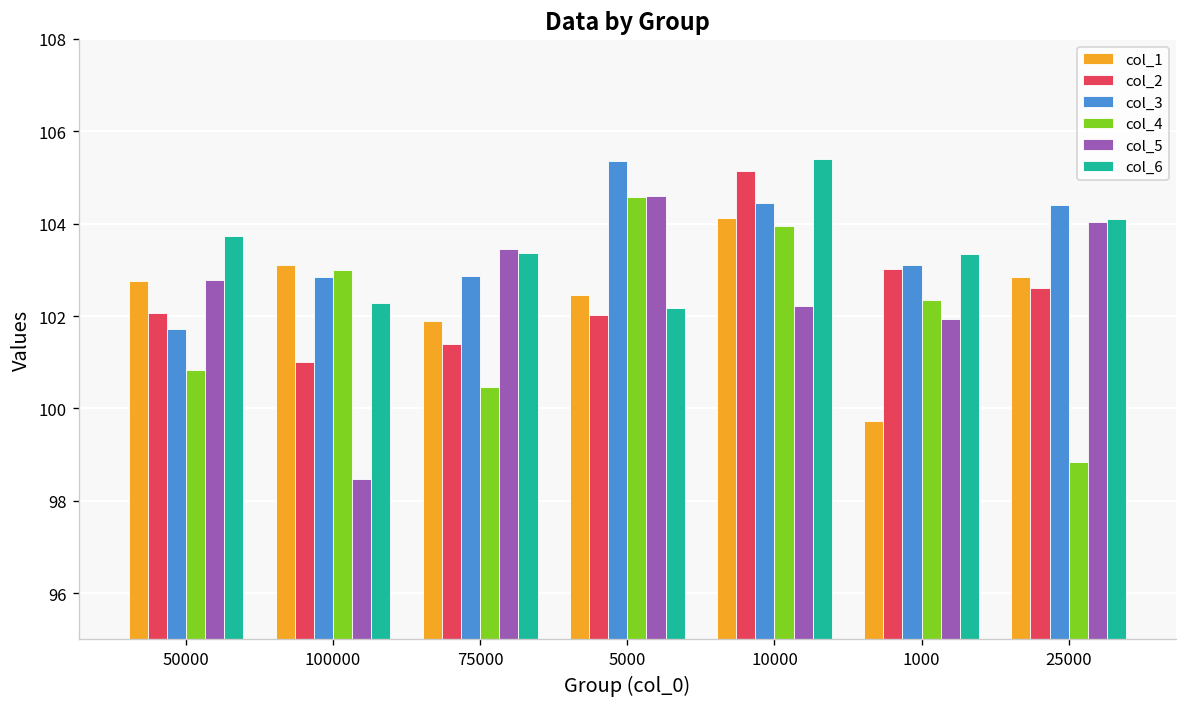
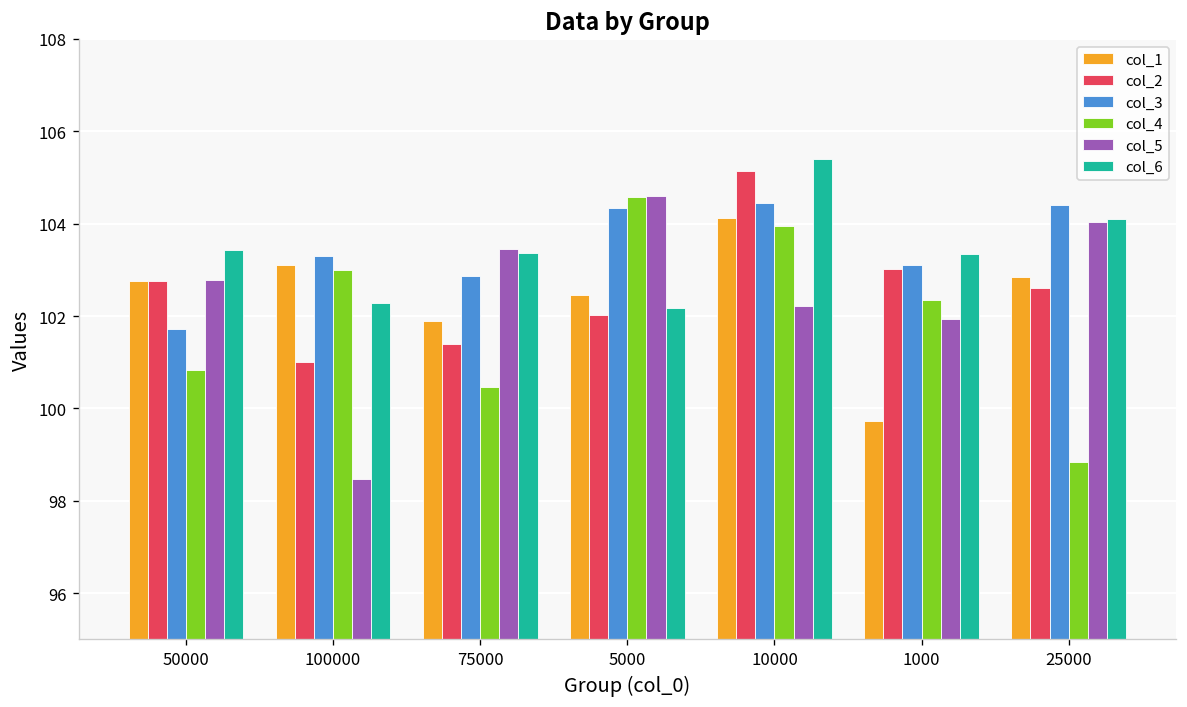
  {
    "col_1": {
      "50000": 102.8,
      "100000": 103.1,
      "75000": 101.9,
      "5000": 102.5,
      "10000": 104.1,
      "1000": 99.7,
      "25000": 102.8
    },
    "col_2": {
-     "50000": 102.1,
+     "50000": 102.8,
      "100000": 101.0,
      "75000": 101.4,
      "5000": 102.0,
      "10000": 105.1,
      "1000": 103.0,
      "25000": 102.6
    },
    "col_3": {
      "50000": 101.7,
-     "100000": 102.8,
+     "100000": 103.3,
      "75000": 102.9,
-     "5000": 105.3,
+     "5000": 104.3,
      "10000": 104.5,
      "1000": 103.1,
      "25000": 104.4
    },
    "col_4": {
      "50000": 100.8,
      "100000": 103.0,
      "75000": 100.5,
      "5000": 104.6,
      "10000": 104.0,
      "1000": 102.3,
      "25000": 98.8
    },
    "col_5": {
      "50000": 102.8,
      "100000": 98.5,
      "75000": 103.4,
      "5000": 104.6,
      "10000": 102.2,
      "1000": 101.9,
      "25000": 104.0
    },
    "col_6": {
-     "50000": 103.7,
+     "50000": 103.4,
      "100000": 102.3,
      "75000": 103.4,
      "5000": 102.2,
      "10000": 105.4,
      "1000": 103.3,
      "25000": 104.1
    }
  }
